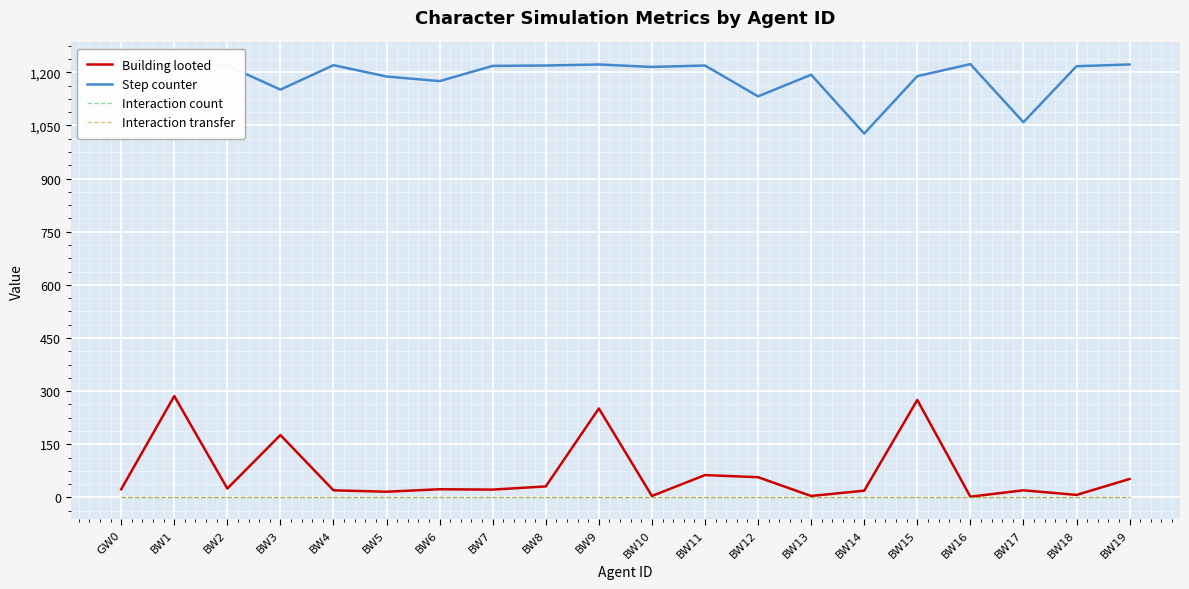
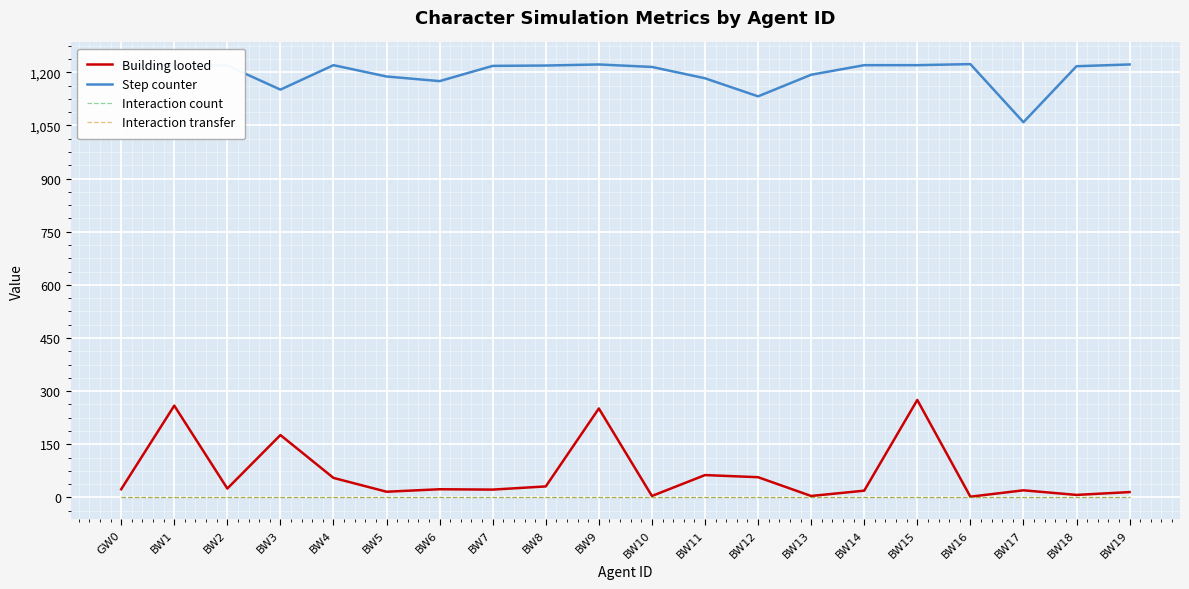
  {
    "Building looted": {
      "GW0": "20",
-     "BW1": "290",
+     "BW1": "260",
      "BW2": "30",
      "BW3": "180",
-     "BW4": "20",
+     "BW4": "60",
      "BW5": "20",
      "BW6": "20",
      "BW7": "20",
      "BW8": "30",
      "BW9": "250",
      "BW11": "60",
      "BW12": "60",
      "BW14": "20",
      "BW15": "280",
      "BW17": "20",
-     "BW19": "50"
+     "BW19": "20"
    },
    "Step counter": {
      "BW3": "1,150",
      "BW4": "1,220",
      "BW5": "1,190",
      "BW6": "1,180",
      "BW7": "1,220",
      "BW8": "1,220",
      "BW9": "1,220",
      "BW10": "1,220",
-     "BW11": "1,220",
+     "BW11": "1,180",
      "BW12": "1,130",
      "BW13": "1,190",
-     "BW14": "1,030",
-     "BW15": "1,190",
+     "BW14": "1,220",
+     "BW15": "1,220",
      "BW16": "1,220",
      "BW17": "1,060",
      "BW18": "1,220",
      "BW19": "1,220"
    },
    "Interaction transfer": {
      "GW0": "0",
      "BW1": "0",
      "BW2": "0",
      "BW3": "0",
      "BW4": "0",
      "BW5": "0",
      "BW6": "0",
      "BW7": "0",
      "BW8": "0",
      "BW9": "0",
      "BW11": "0",
      "BW12": "0",
      "BW14": "0",
      "BW15": "0",
      "BW17": "0",
      "BW19": "0"
    }
  }
